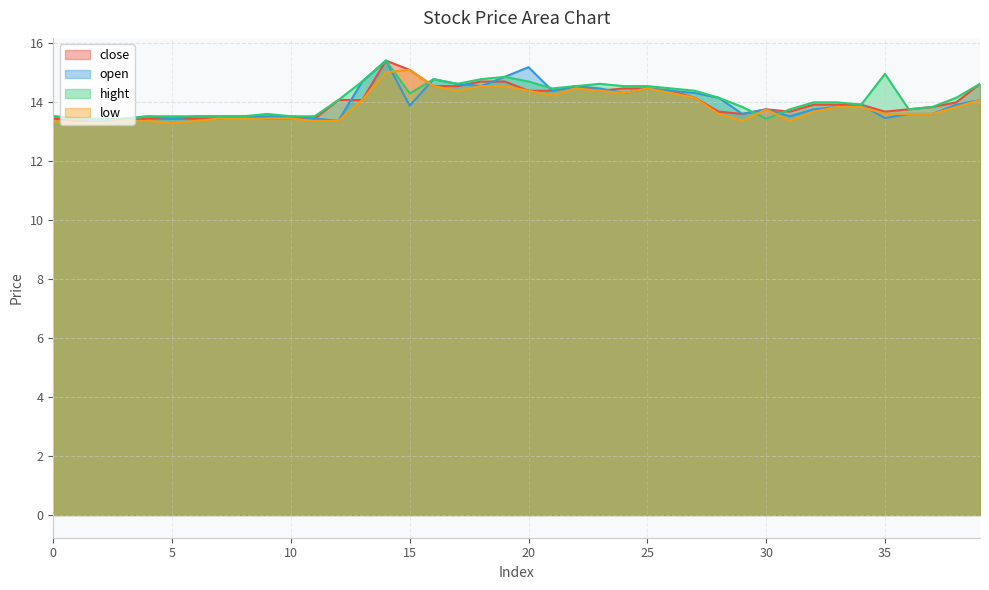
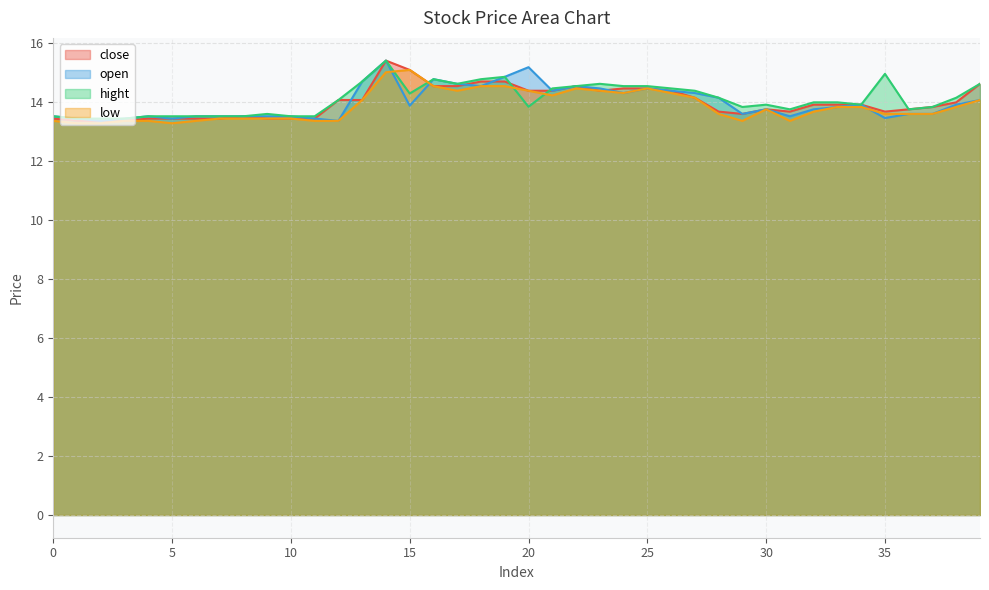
  {
    "open": {
      "15": 13.9,
      "20": 15.2,
      "35": 13.5
    },
    "hight": {
      "15": 14.3,
-     "20": 14.7,
-     "30": 13.4,
+     "20": 13.8,
+     "30": 13.9,
      "35": 15.0
    }
  }
